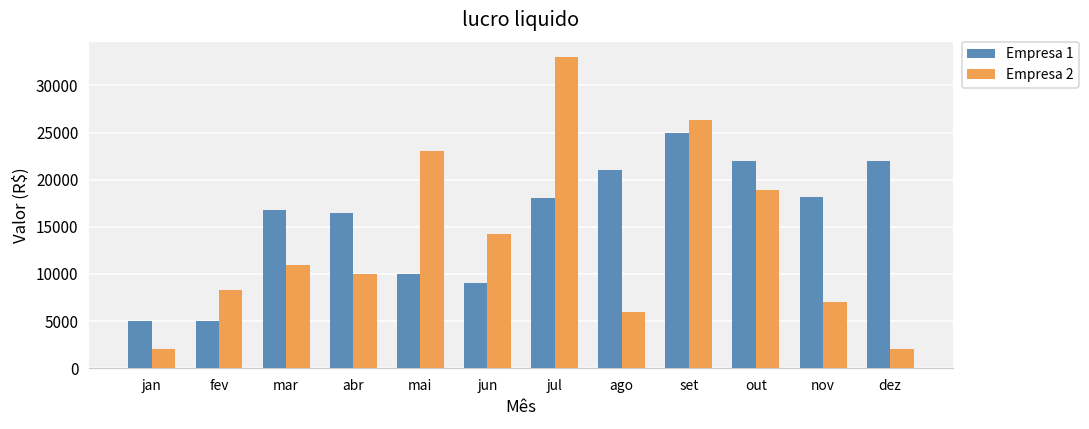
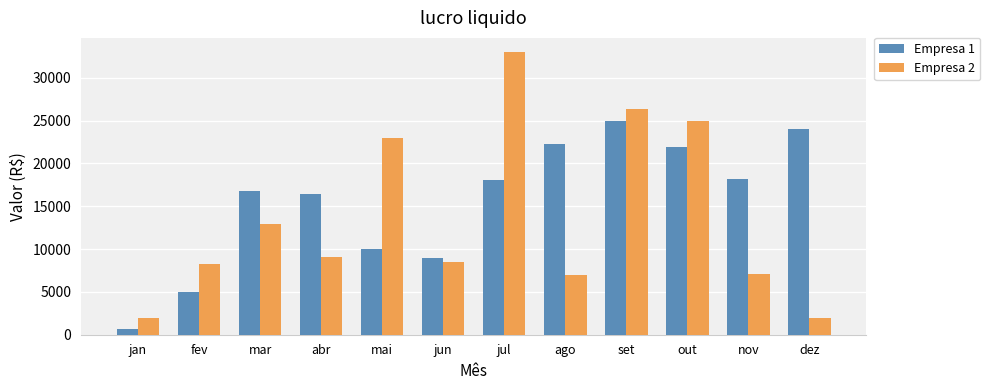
  {
    "Empresa 1": {
-     "jan": 5000,
+     "jan": 1000,
      "fev": 5000,
      "mar": 17000,
      "abr": 16000,
      "mai": 10000,
      "jun": 9000,
      "jul": 18000,
-     "ago": 21000,
+     "ago": 22000,
      "set": 25000,
      "out": 22000,
      "nov": 18000,
-     "dez": 22000
+     "dez": 24000
    },
    "Empresa 2": {
      "jan": 2000,
      "fev": 8000,
-     "mar": 11000,
-     "abr": 10000,
+     "mar": 13000,
+     "abr": 9000,
      "mai": 23000,
-     "jun": 14000,
+     "jun": 9000,
      "jul": 33000,
-     "ago": 6000,
+     "ago": 7000,
      "set": 26000,
-     "out": 19000,
+     "out": 25000,
      "nov": 7000,
      "dez": 2000
    }
  }
